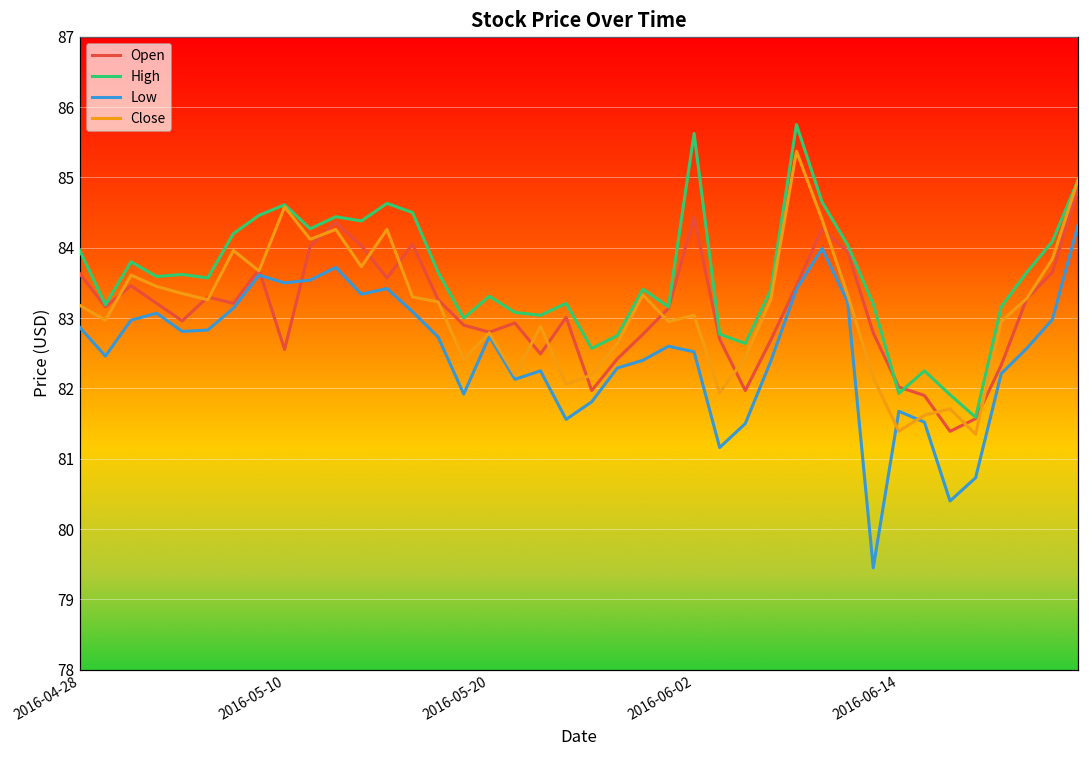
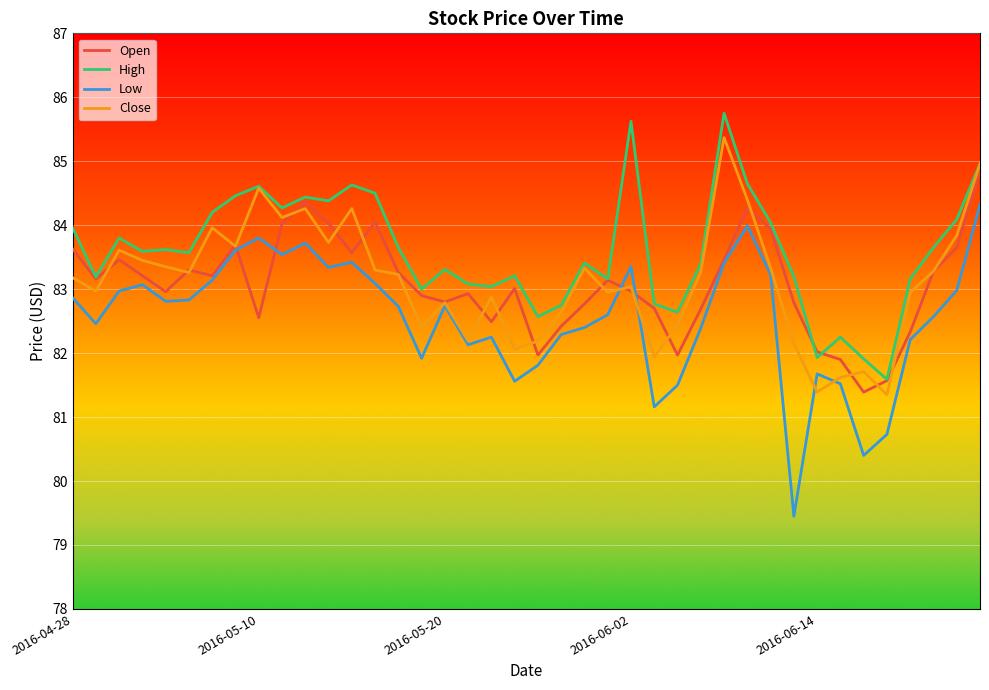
  {
    "Open": {
      "2016-04-28": 83.6,
      "2016-05-10": 82.6,
-     "2016-06-02": 84.4,
+     "2016-06-02": 83.0,
      "2016-06-14": 82.0
    },
    "High": {
      "2016-04-28": 84.0,
      "2016-05-20": 83.3,
      "2016-06-02": 85.6,
      "2016-06-14": 81.9
    },
    "Low": {
      "2016-04-28": 82.9,
-     "2016-05-10": 83.5,
+     "2016-05-10": 83.8,
      "2016-05-20": 82.7,
-     "2016-06-02": 82.5,
+     "2016-06-02": 83.4,
      "2016-06-14": 81.7
    },
    "Close": {
      "2016-04-28": 83.2,
      "2016-06-02": 83.0,
      "2016-06-14": 81.4
    }
  }
